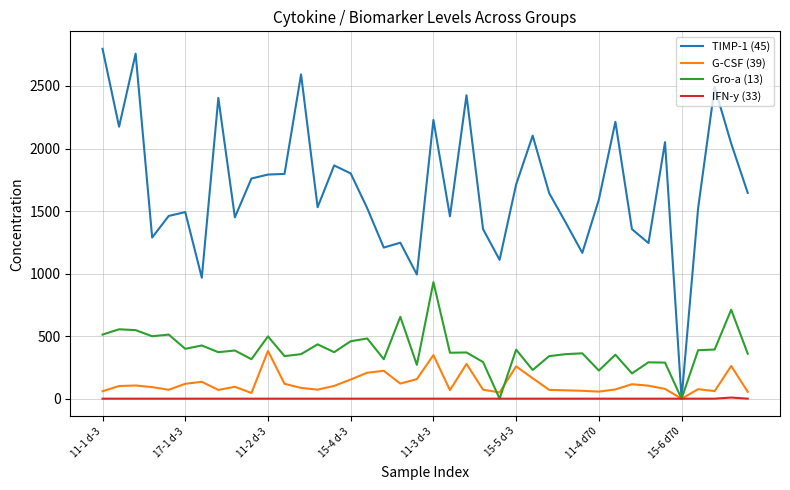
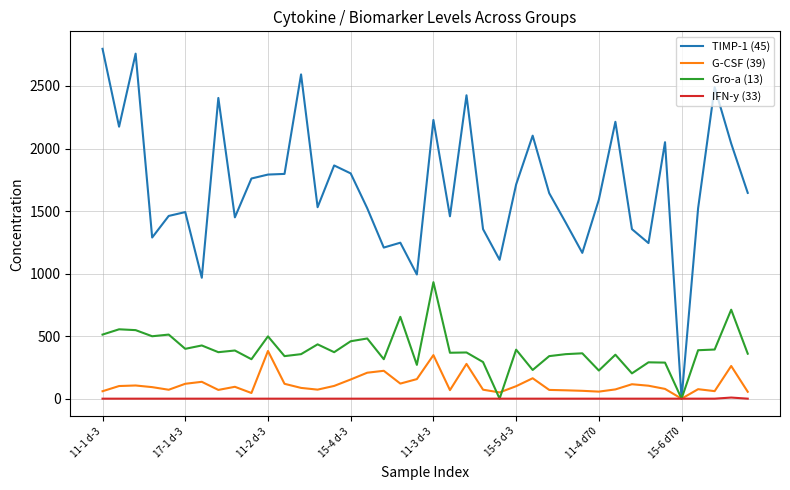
  {
    "TIMP-1 (45)": {
      "11-1 d-3": 2800,
      "17-1 d-3": 1490,
      "11-2 d-3": 1790,
      "15-4 d-3": 1800,
      "11-3 d-3": 2230,
      "15-5 d-3": 1710,
      "11-4 d70": 1590
    },
    "G-CSF (39)": {
      "11-1 d-3": 60,
      "17-1 d-3": 120,
      "11-2 d-3": 380,
      "15-4 d-3": 150,
      "11-3 d-3": 350,
-     "15-5 d-3": 260,
+     "15-5 d-3": 100,
      "11-4 d70": 60
    },
    "Gro-a (13)": {
      "11-1 d-3": 510,
      "17-1 d-3": 400,
      "11-2 d-3": 500,
      "15-4 d-3": 460,
      "11-3 d-3": 930,
      "15-5 d-3": 390,
      "11-4 d70": 220
    },
    "IFN-y (33)": {
      "11-1 d-3": 0,
      "17-1 d-3": 0,
      "11-2 d-3": 0,
      "15-4 d-3": 0,
      "11-3 d-3": 0,
      "15-5 d-3": 0,
      "11-4 d70": 0
    }
  }
